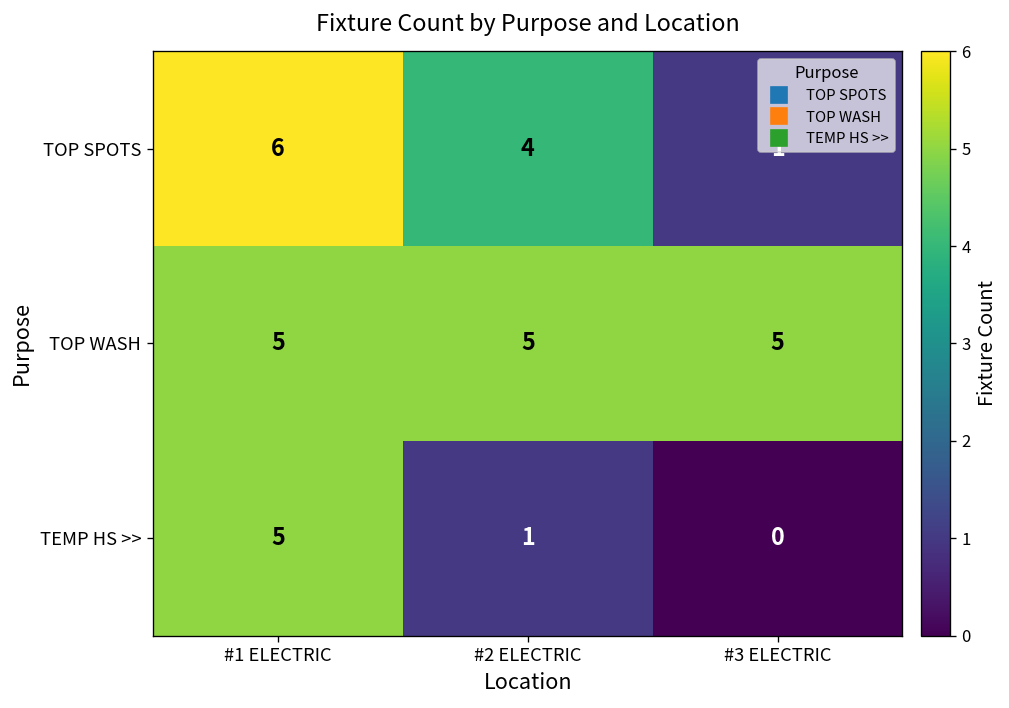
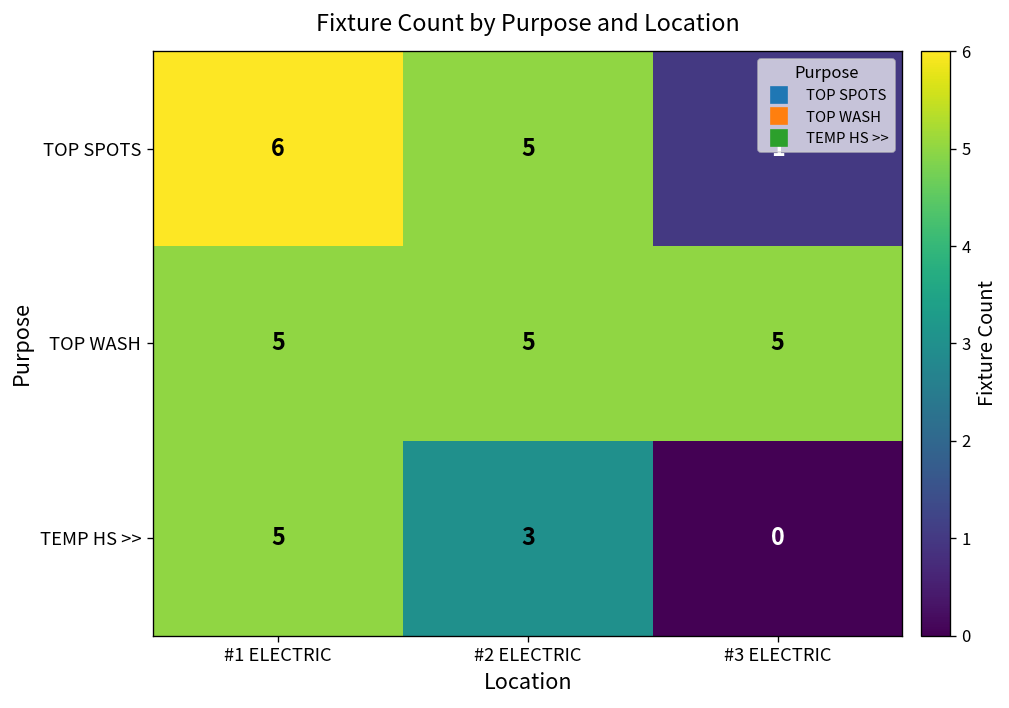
  {
    "TOP SPOTS": {
      "#1 ELECTRIC": 6,
-     "#2 ELECTRIC": 4
+     "#2 ELECTRIC": 5
    },
    "TOP WASH": {
      "#1 ELECTRIC": 5,
      "#2 ELECTRIC": 5,
      "#3 ELECTRIC": 5
    },
    "TEMP HS >>": {
      "#1 ELECTRIC": 5,
-     "#2 ELECTRIC": 1,
+     "#2 ELECTRIC": 3,
      "#3 ELECTRIC": 0
    }
  }
